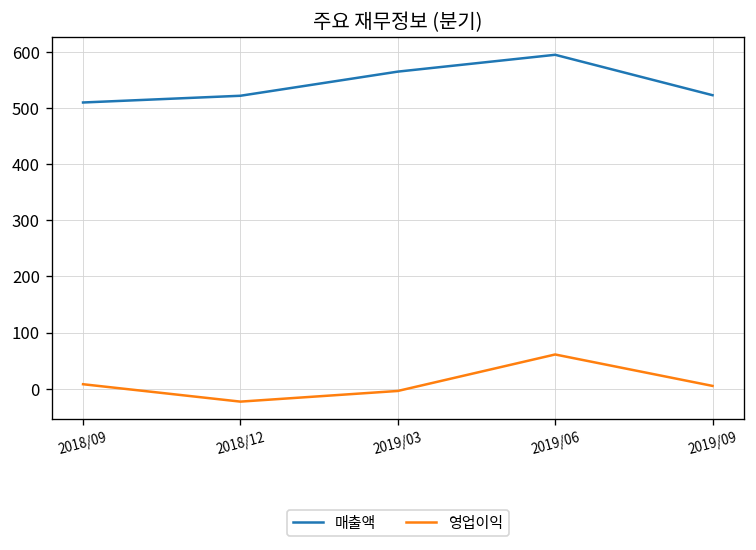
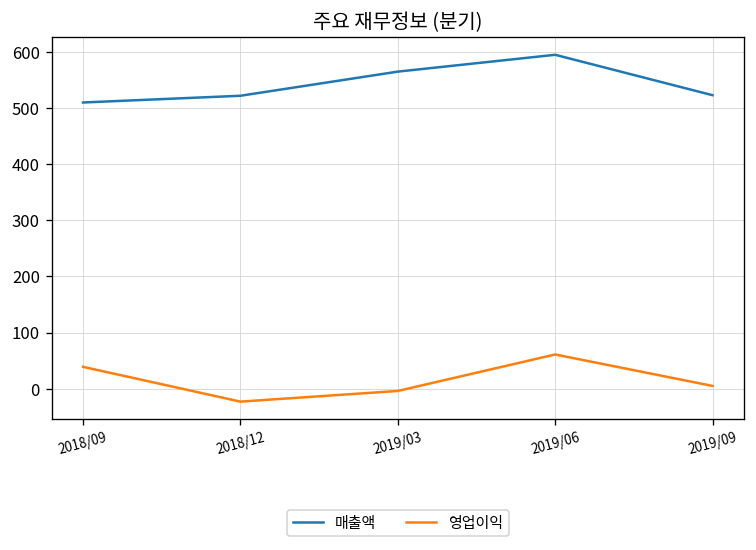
  {
    "매출액": {
      "2018/09": 510,
      "2018/12": 520,
      "2019/03": 570,
      "2019/06": 600,
      "2019/09": 520
    },
    "영업이익": {
-     "2018/09": 10,
+     "2018/09": 40,
      "2018/12": -20,
      "2019/03": 0,
      "2019/06": 60,
      "2019/09": 10
    }
  }
